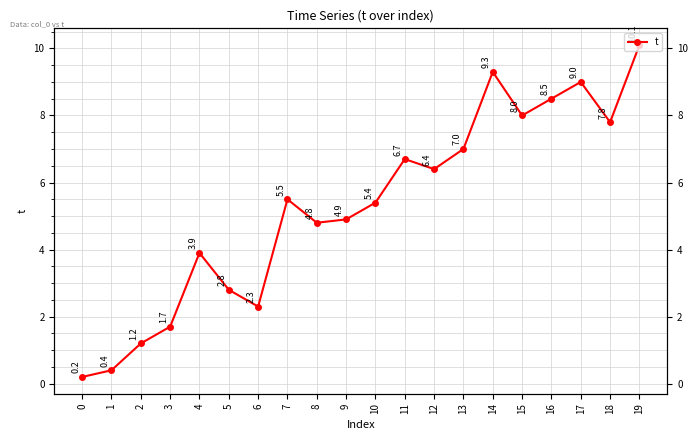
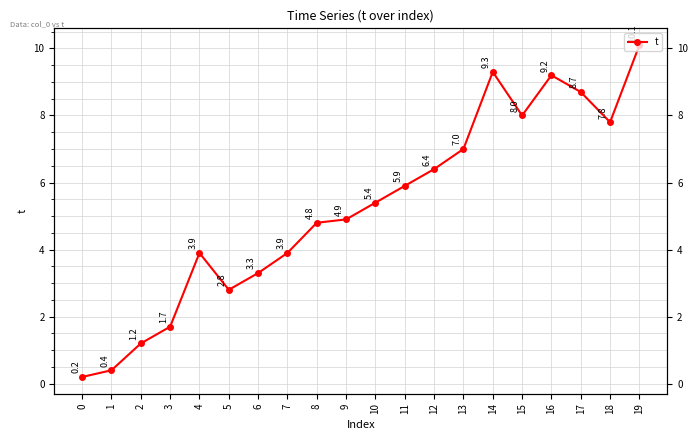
  {
    "0": 0.2,
    "1": 0.4,
    "2": 1.2,
    "3": 1.7,
    "4": 3.9,
    "5": 2.8,
-   "6": 2.3,
-   "7": 5.5,
+   "6": 3.3,
+   "7": 3.9,
    "8": 4.8,
    "9": 4.9,
    "10": 5.4,
-   "11": 6.7,
+   "11": 5.9,
    "12": 6.4,
    "13": 7.0,
    "14": 9.3,
    "15": 8.0,
-   "16": 8.5,
-   "17": 9.0,
+   "16": 9.2,
+   "17": 8.7,
    "18": 7.8
  }
